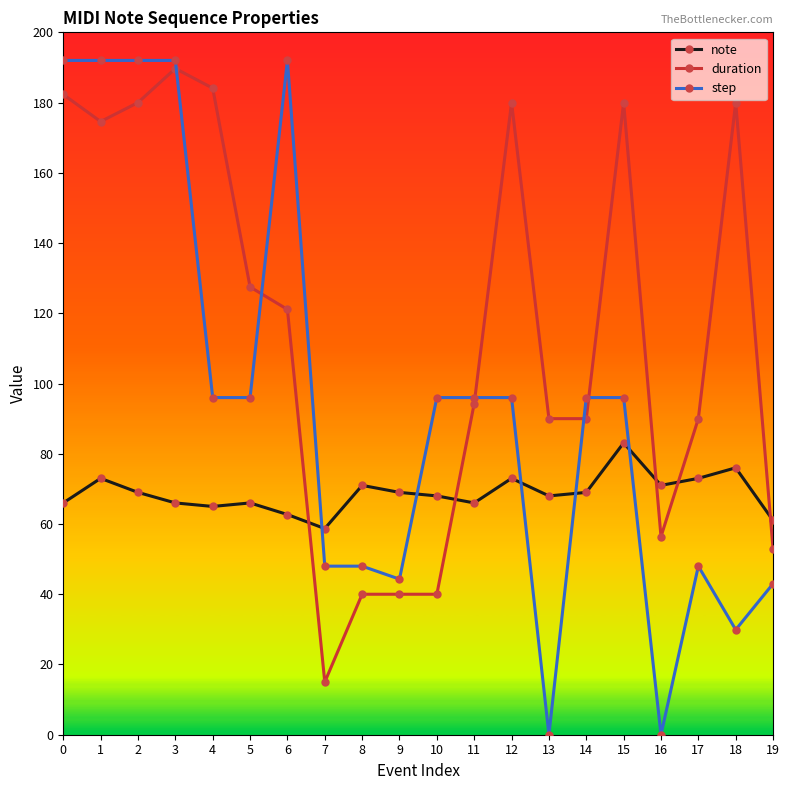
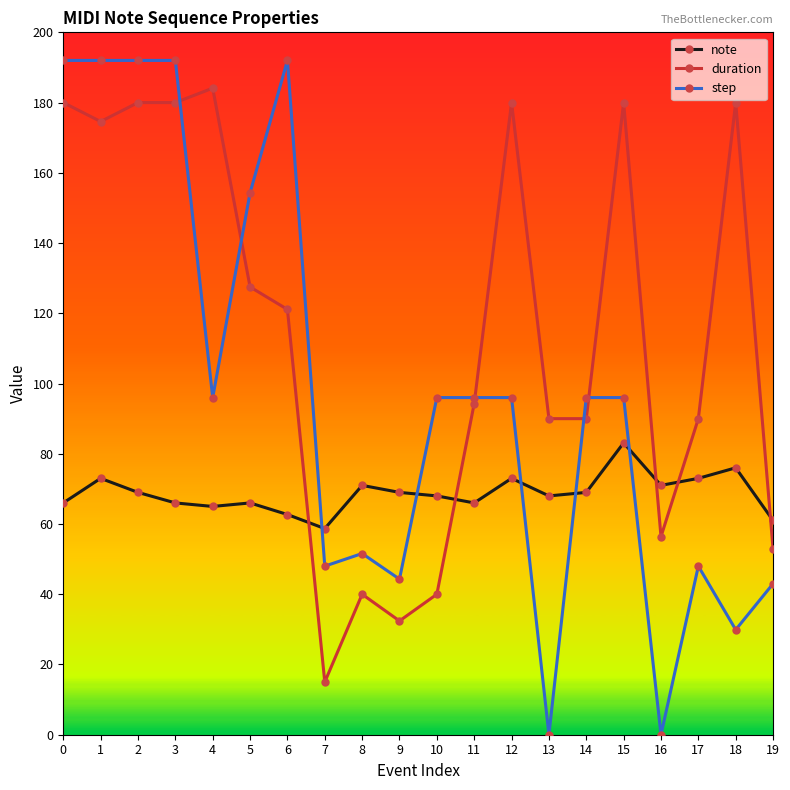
  {
    "note": {
      "0": 66,
      "1": 73,
      "2": 69,
      "3": 66,
      "4": 65,
      "5": 66,
      "6": 63,
      "7": 59,
      "8": 71,
      "9": 69,
      "10": 68,
      "11": 66,
      "12": 73,
      "13": 68,
      "14": 69,
      "15": 83,
      "16": 71,
      "17": 73,
      "18": 76,
      "19": 61
    },
    "duration": {
-     "0": 182,
+     "0": 180,
      "1": 175,
      "2": 180,
-     "3": 190,
+     "3": 180,
      "4": 184,
      "5": 128,
      "6": 121,
      "7": 15,
      "8": 40,
-     "9": 40,
+     "9": 32,
      "10": 40,
      "11": 94,
      "12": 180,
      "13": 90,
      "14": 90,
      "15": 180,
      "16": 56,
      "17": 90,
      "18": 180,
      "19": 53
    },
    "step": {
      "0": 192,
      "1": 192,
      "2": 192,
      "3": 192,
      "4": 96,
-     "5": 96,
+     "5": 154,
      "6": 192,
      "7": 48,
-     "8": 48,
+     "8": 52,
      "9": 44,
      "10": 96,
      "11": 96,
      "12": 96,
      "13": 0,
      "14": 96,
      "15": 96,
      "16": 0,
      "17": 48,
      "18": 30,
      "19": 43
    }
  }
